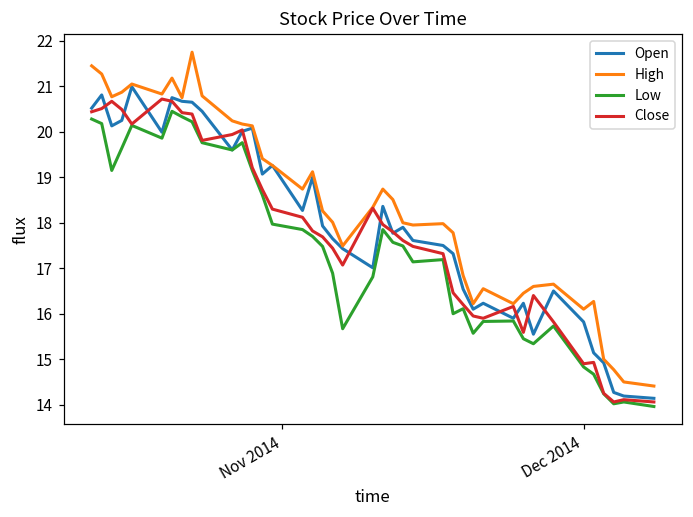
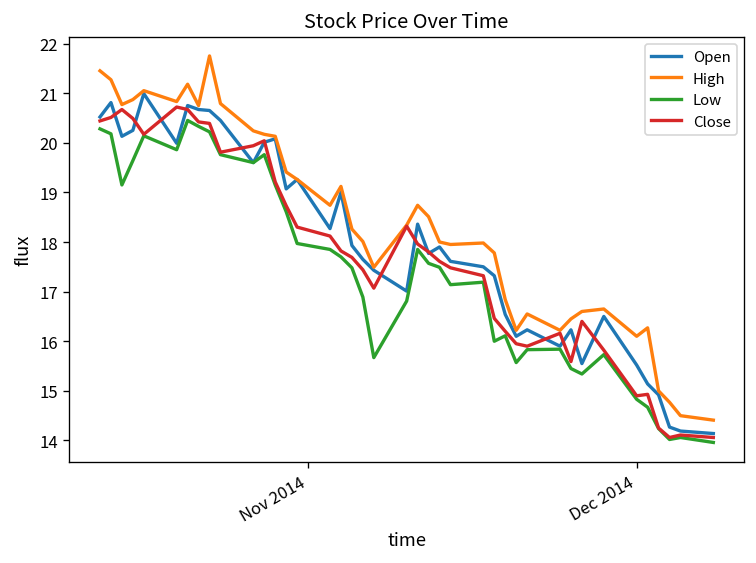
  {
    "Open": {
-     "Dec 2014": 15.8
+     "Dec 2014": 15.5
    },
    "High": {
      "Dec 2014": 16.1
    },
    "Low": {
      "Dec 2014": 14.8
    },
    "Close": {
      "Dec 2014": 14.9
    }
  }
